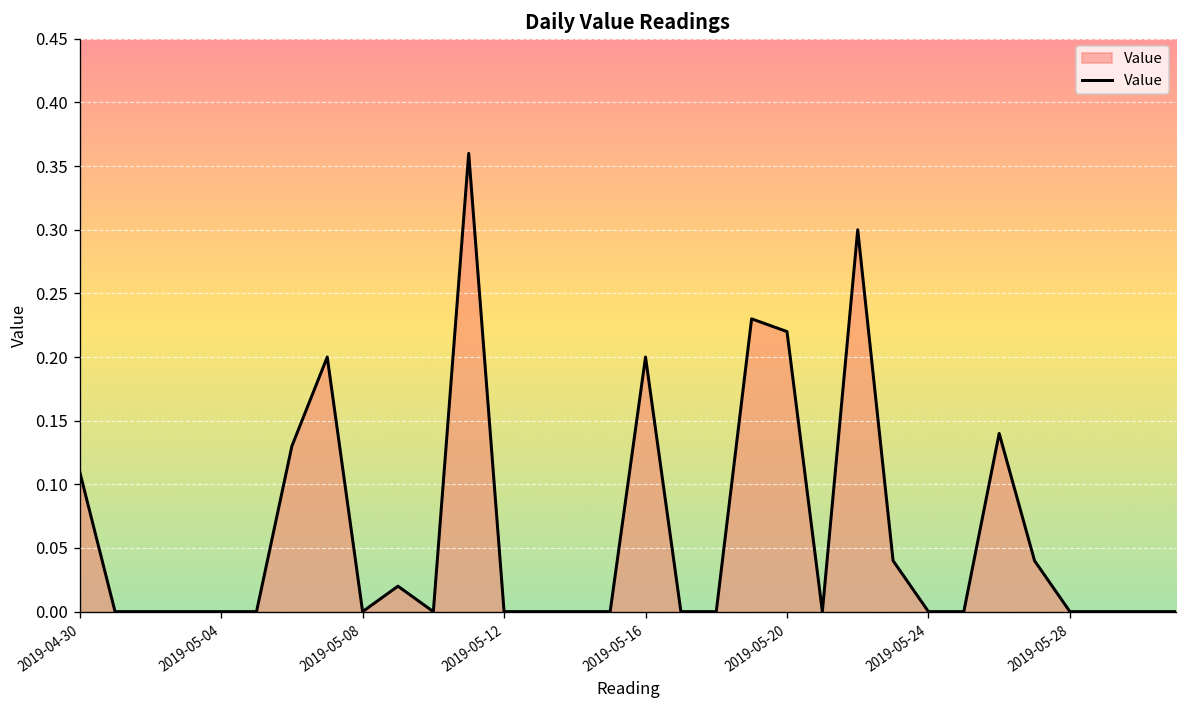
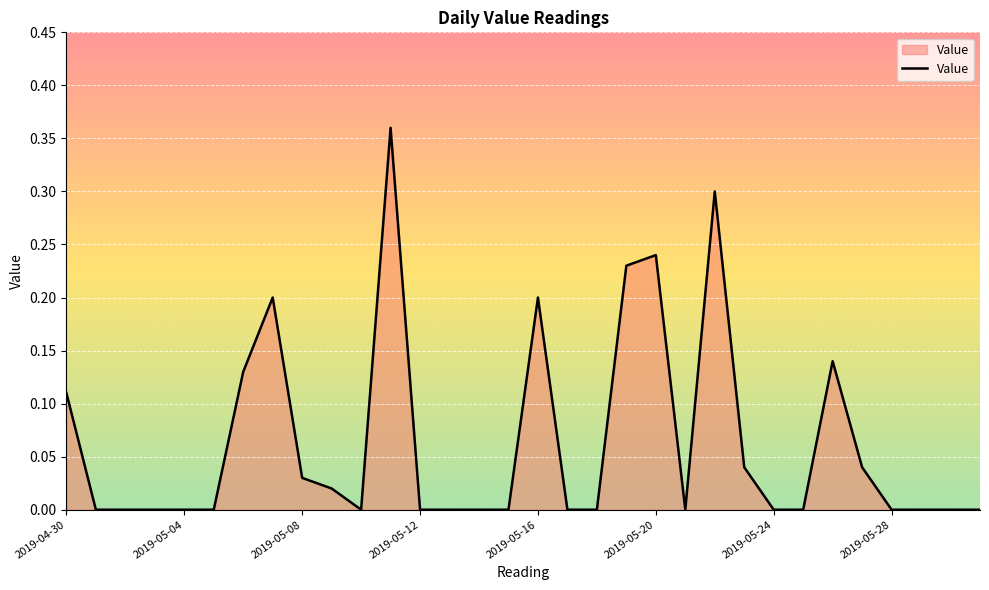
  {
    "2019-04-30": 0.11,
    "2019-05-04": 0.00,
-   "2019-05-08": 0.00,
+   "2019-05-08": 0.03,
    "2019-05-12": 0.00,
    "2019-05-16": 0.20,
-   "2019-05-20": 0.22,
+   "2019-05-20": 0.24,
    "2019-05-24": 0.00,
    "2019-05-28": 0.00
  }
